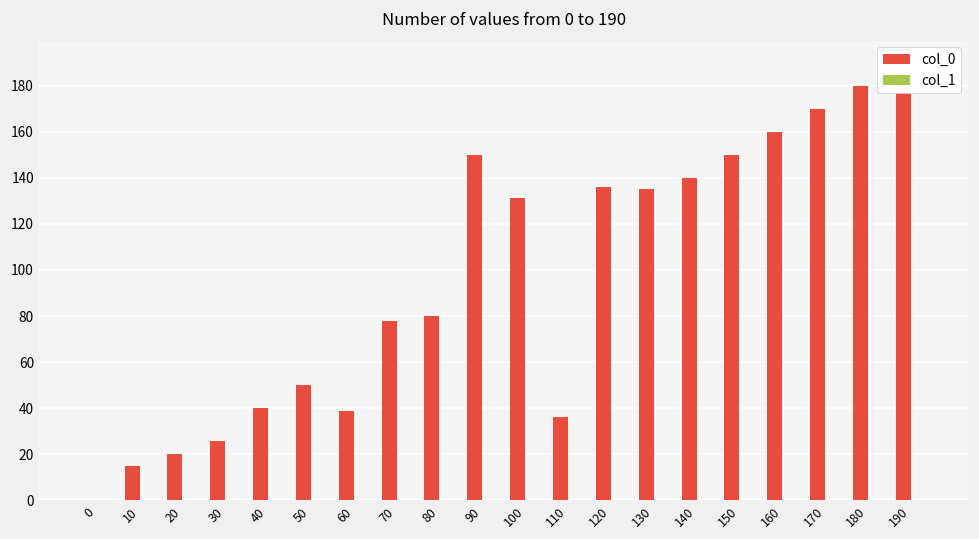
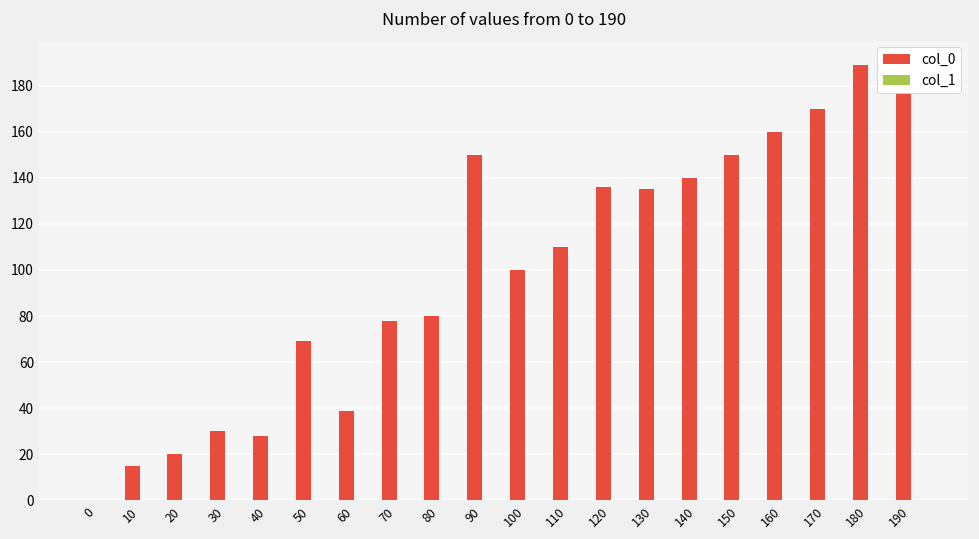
  {
    "col_0": {
      "0": 0,
      "10": 15,
      "20": 20,
-     "30": 26,
-     "40": 40,
-     "50": 50,
+     "30": 30,
+     "40": 28,
+     "50": 69,
      "60": 39,
      "70": 78,
      "80": 80,
      "90": 150,
-     "100": 131,
-     "110": 36,
+     "100": 100,
+     "110": 110,
      "120": 136,
      "130": 135,
      "140": 140,
      "150": 150,
      "160": 160,
      "170": 170,
-     "180": 180
+     "180": 189
    },
    "col_1": {
      "0": 0,
      "10": 0,
      "20": 0,
      "30": 0,
      "40": 0,
      "50": 0,
      "60": 0,
      "70": 0,
      "80": 0,
      "90": 0,
      "100": 0,
      "110": 0,
      "120": 0,
      "130": 0,
      "140": 0,
      "150": 0,
      "160": 0,
      "170": 0,
      "180": 0,
      "190": 0
    }
  }
